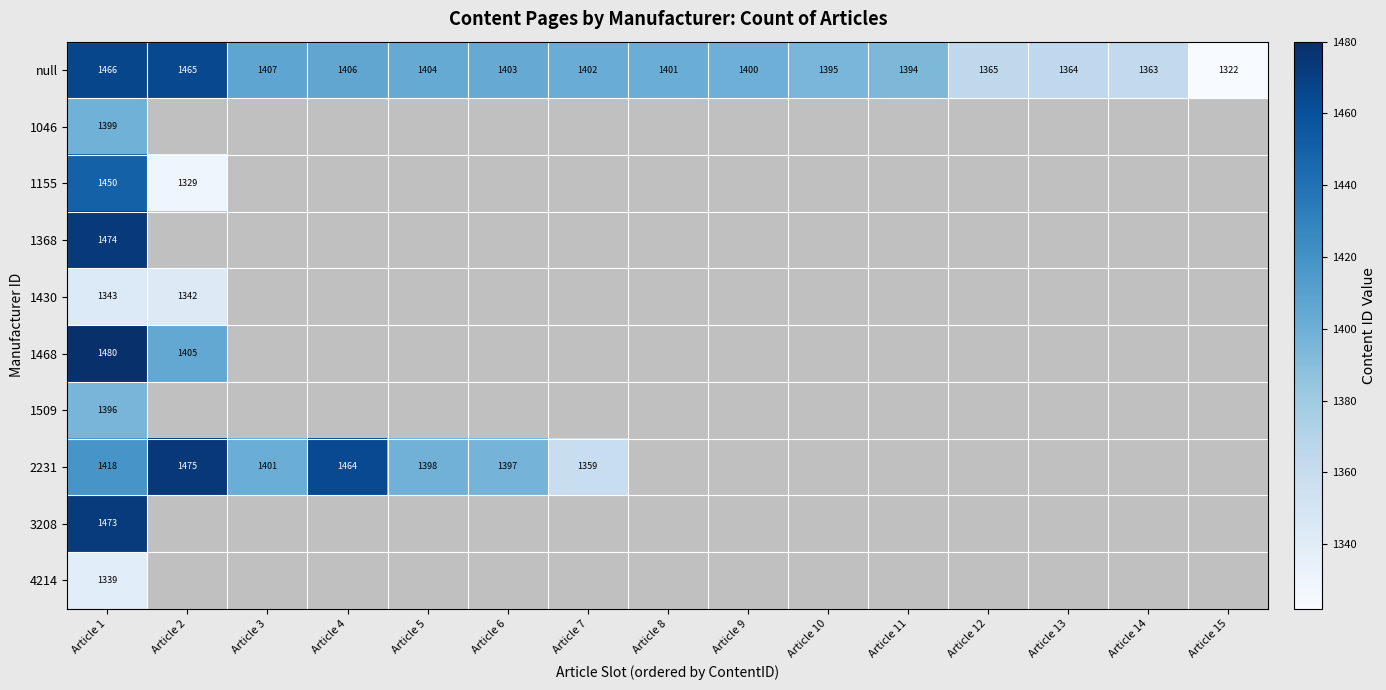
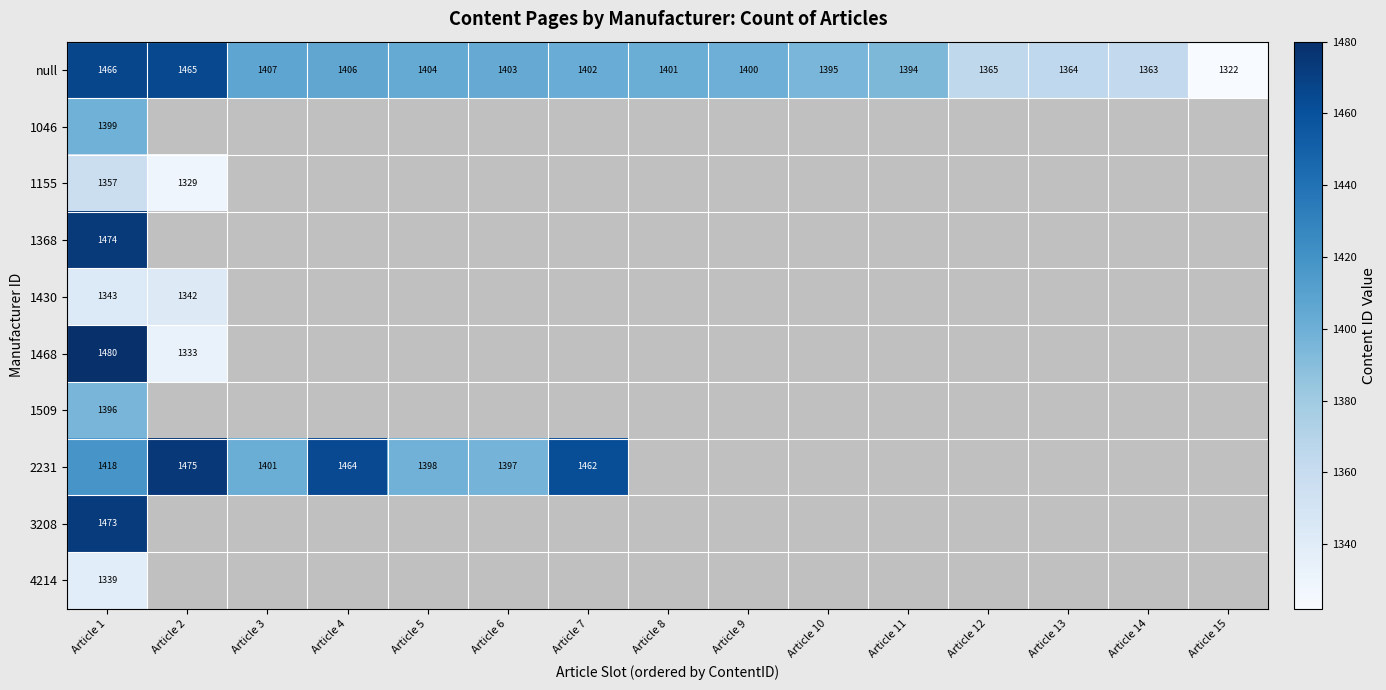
  {
    "null": {
      "Article 1": 1466,
      "Article 2": 1465,
      "Article 3": 1407,
      "Article 4": 1406,
      "Article 5": 1404,
      "Article 6": 1403,
      "Article 7": 1402,
      "Article 8": 1401,
      "Article 9": 1400,
      "Article 10": 1395,
      "Article 11": 1394,
      "Article 12": 1365,
      "Article 13": 1364,
      "Article 14": 1363,
      "Article 15": 1322
    },
    "1046": {
      "Article 1": 1399
    },
    "1155": {
-     "Article 1": 1450,
+     "Article 1": 1357,
      "Article 2": 1329
    },
    "1368": {
      "Article 1": 1474
    },
    "1430": {
      "Article 1": 1343,
      "Article 2": 1342
    },
    "1468": {
      "Article 1": 1480,
-     "Article 2": 1405
+     "Article 2": 1333
    },
    "1509": {
      "Article 1": 1396
    },
    "2231": {
      "Article 1": 1418,
      "Article 2": 1475,
      "Article 3": 1401,
      "Article 4": 1464,
      "Article 5": 1398,
      "Article 6": 1397,
-     "Article 7": 1359
+     "Article 7": 1462
    },
    "3208": {
      "Article 1": 1473
    },
    "4214": {
      "Article 1": 1339
    }
  }
